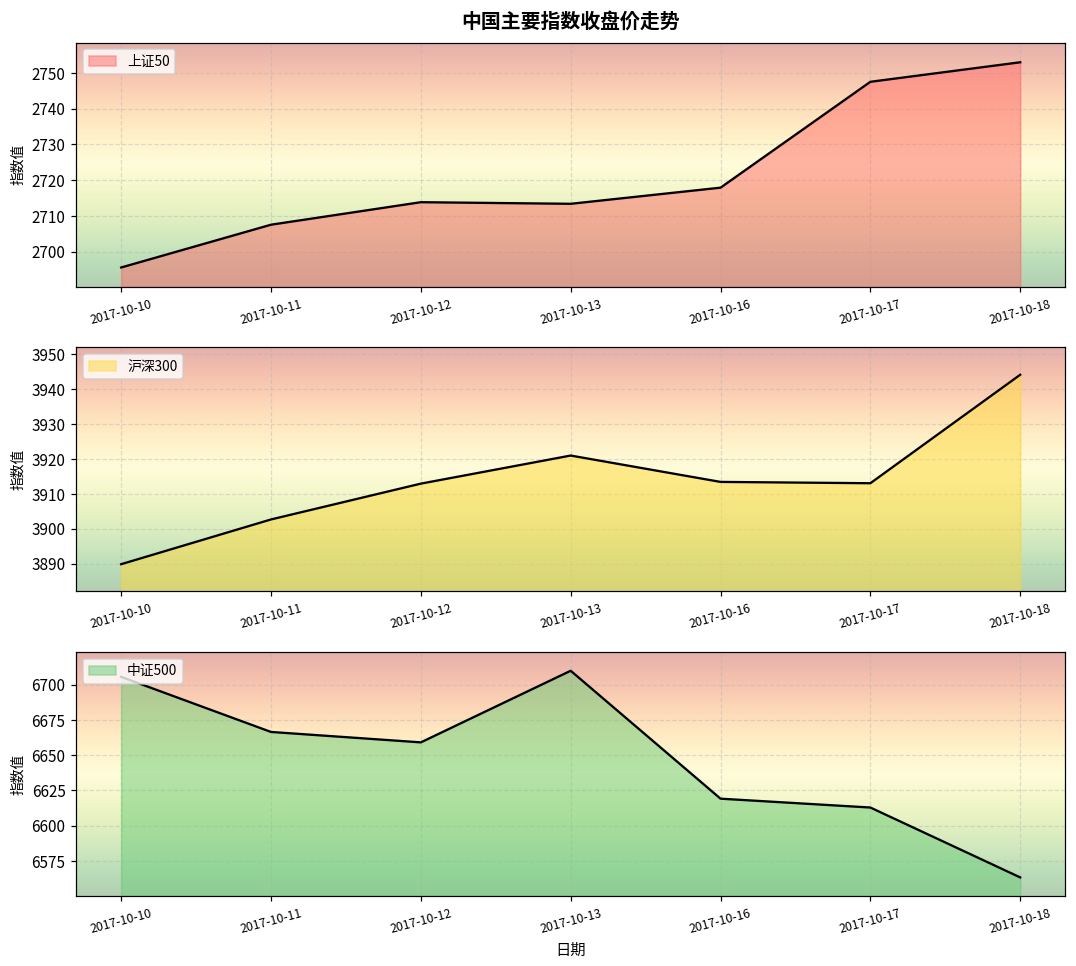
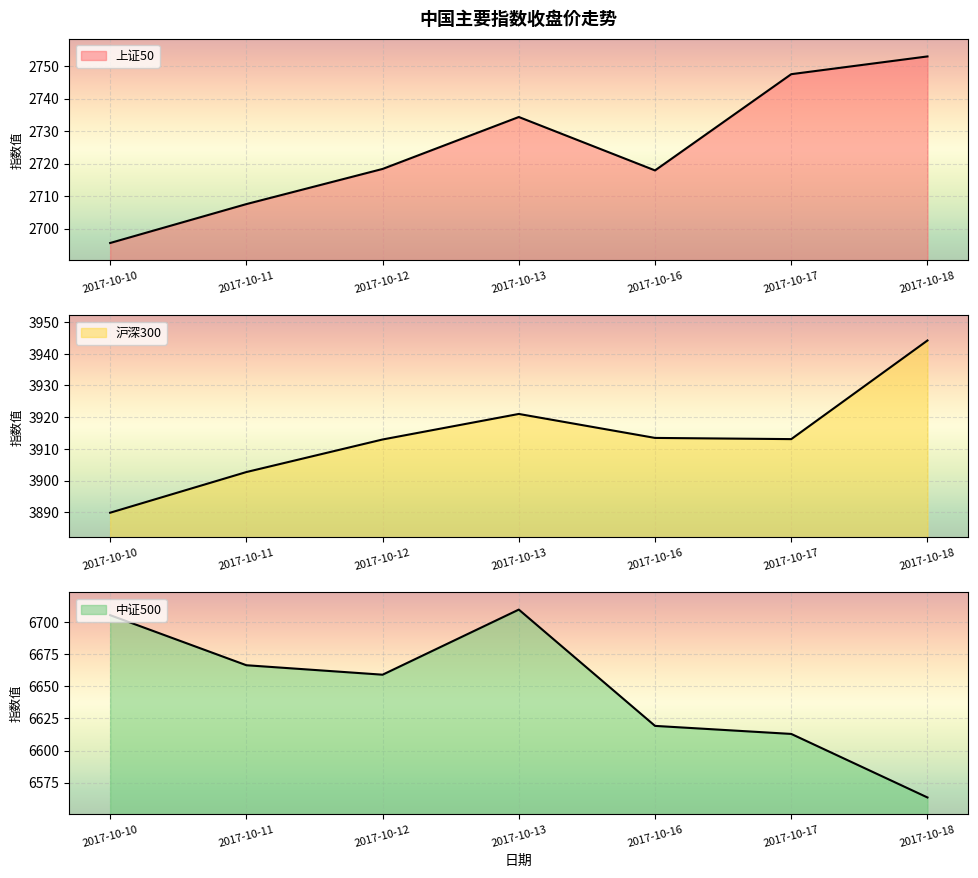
  {
    "中国主要指数收盘价走势": {
      "2017-10-10": 2696,
      "2017-10-11": 2708,
-     "2017-10-12": 2714,
-     "2017-10-13": 2713,
+     "2017-10-12": 2718,
+     "2017-10-13": 2734,
      "2017-10-16": 2718,
      "2017-10-17": 2748,
      "2017-10-18": 2753
    }
  }
